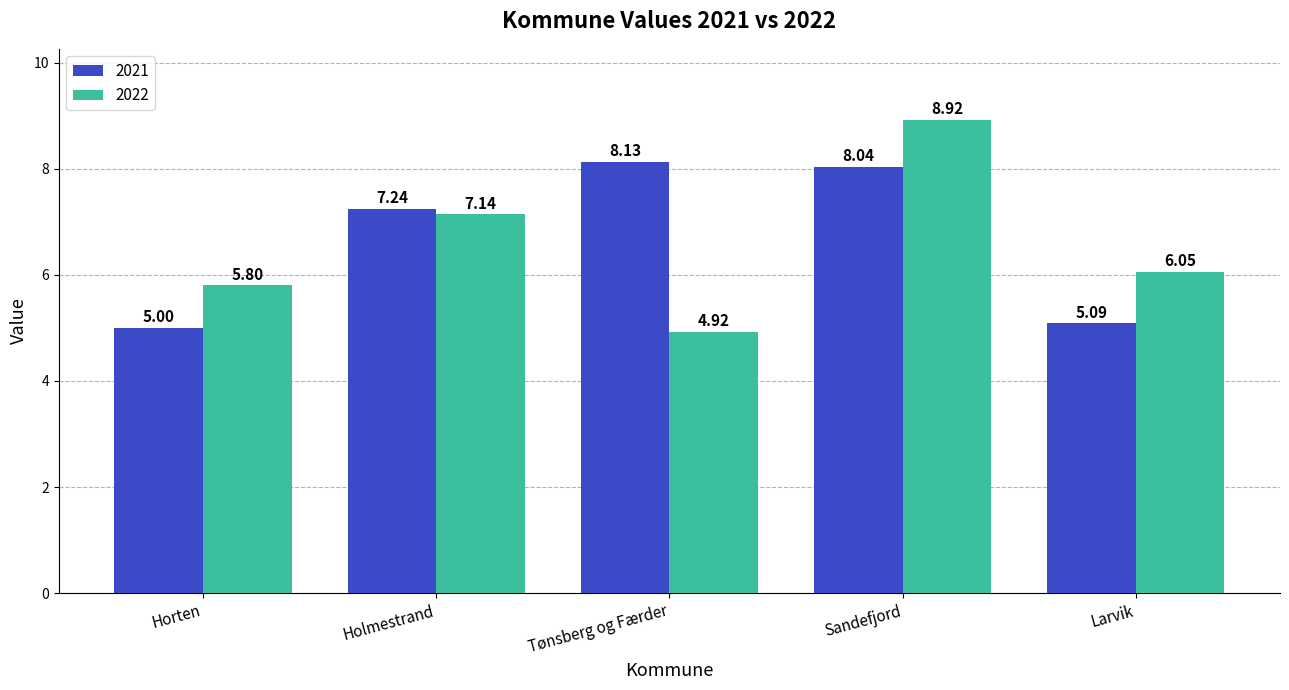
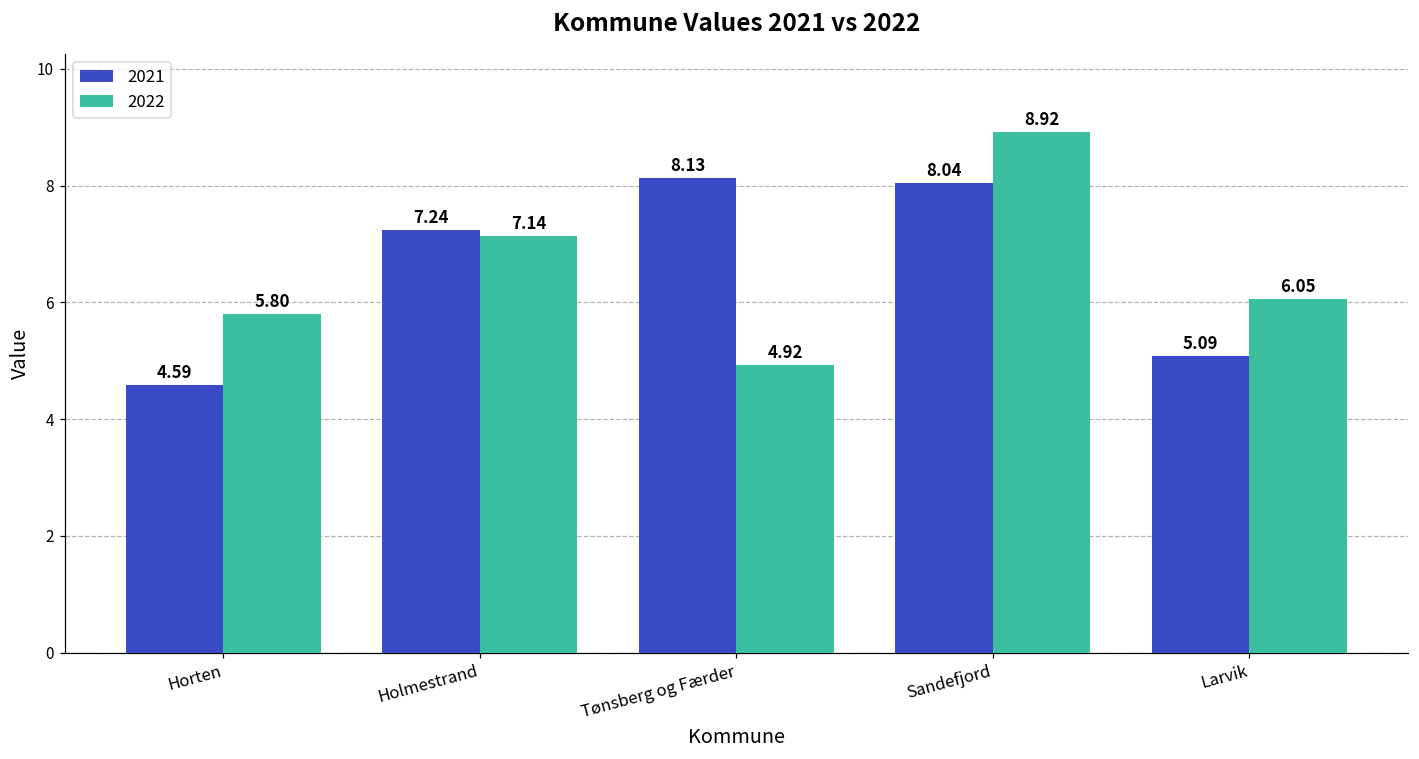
  {
    "2021": {
-     "Horten": 5.00,
+     "Horten": 4.59,
      "Holmestrand": 7.24,
      "Tønsberg og Færder": 8.13,
      "Sandefjord": 8.04,
      "Larvik": 5.09
    },
    "2022": {
      "Horten": 5.80,
      "Holmestrand": 7.14,
      "Tønsberg og Færder": 4.92,
      "Sandefjord": 8.92,
      "Larvik": 6.05
    }
  }
